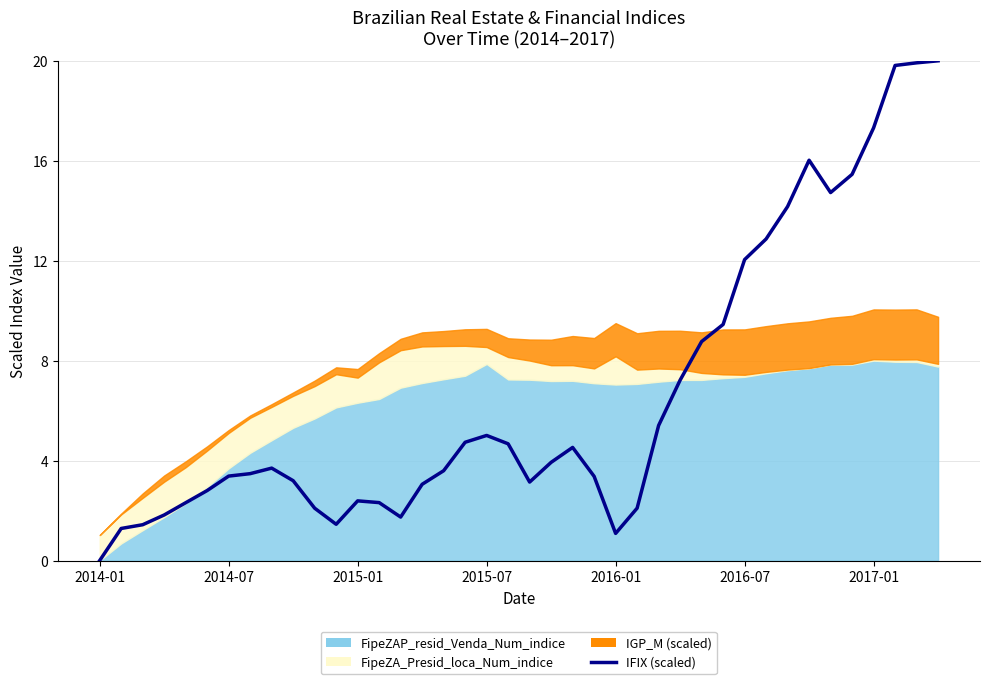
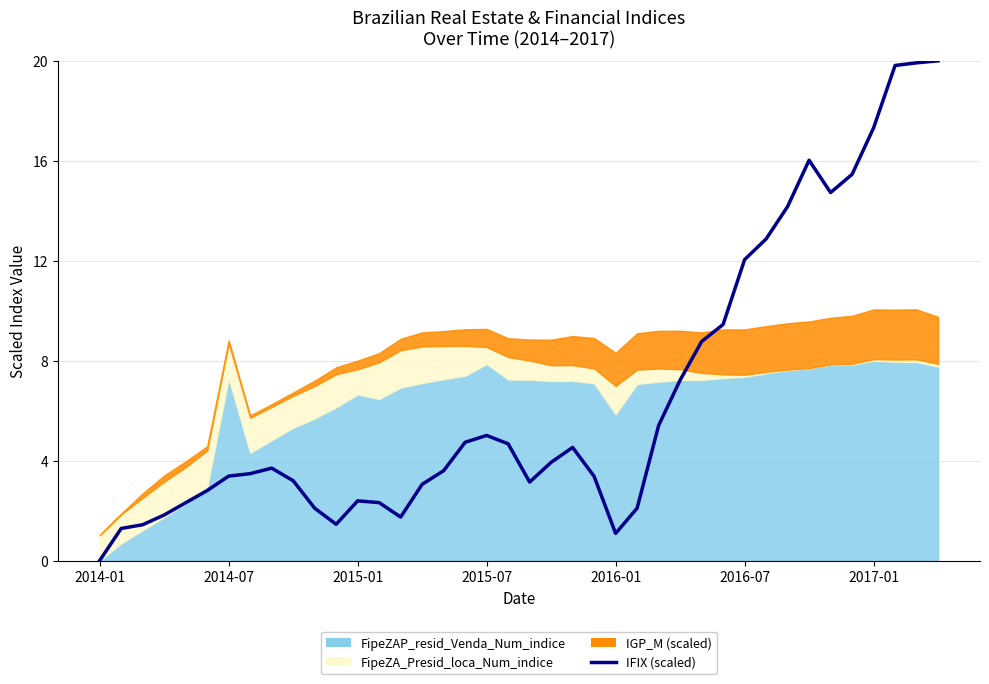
  {
    "FipeZAP_resid_Venda_Num_indice": {
-     "2014-07": 3.7,
-     "2015-01": 6.3,
+     "2014-07": 7.3,
+     "2015-01": 6.7,
      "2015-07": 7.9,
-     "2016-01": 7.0
+     "2016-01": 5.9
    },
    "FipeZA_Presid_loca_Num_indice": {
      "2014-07": 1.4,
      "2015-01": 1.0,
      "2015-07": 0.7,
      "2016-01": 1.1
    }
  }
